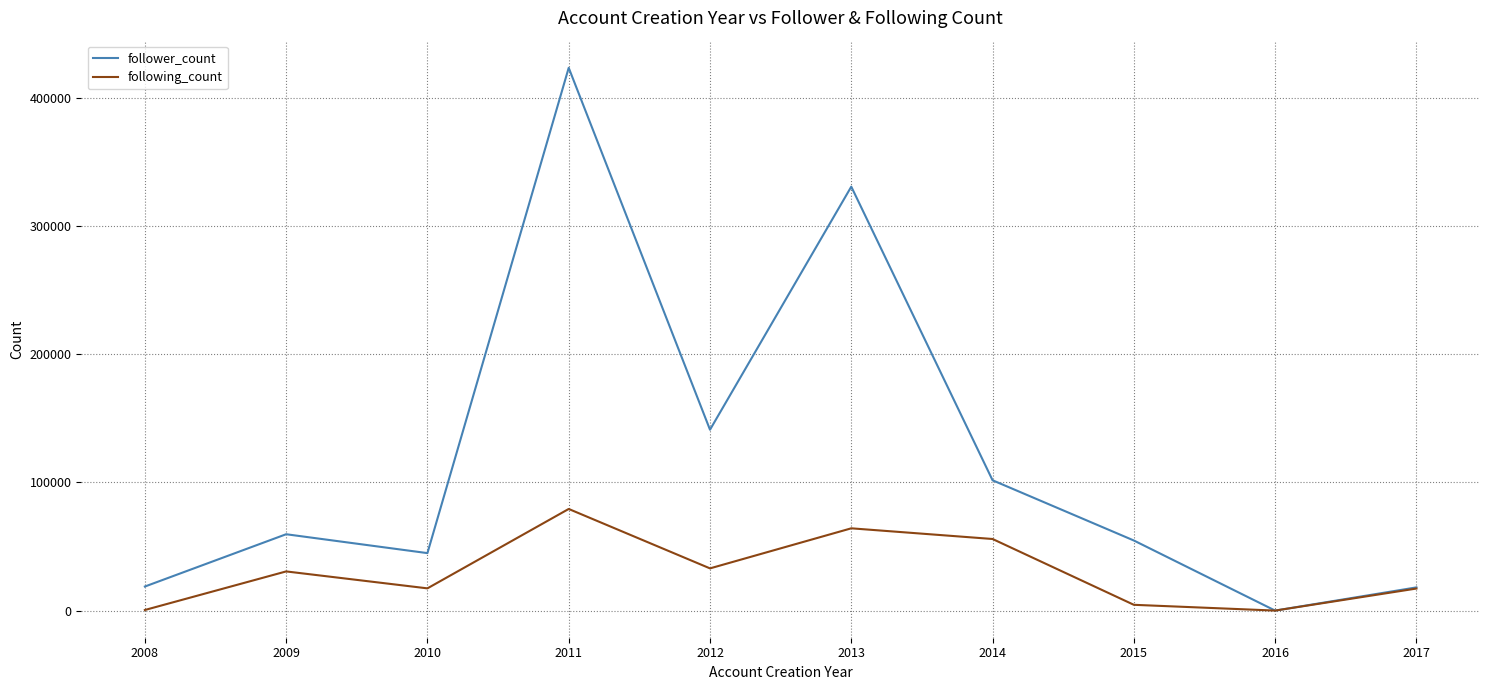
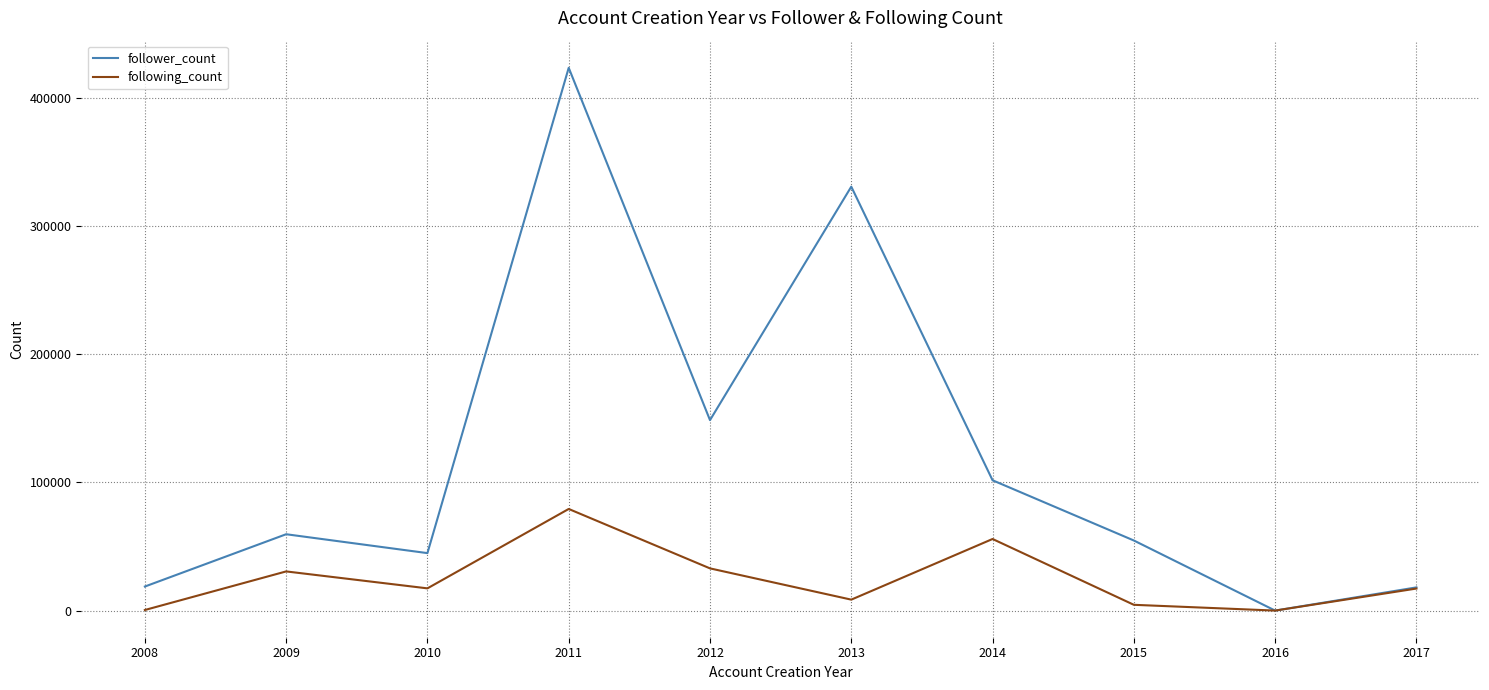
  {
    "follower_count": {
      "2008": 19000,
      "2009": 60000,
      "2010": 45000,
      "2011": 424000,
-     "2012": 141000,
+     "2012": 149000,
      "2013": 331000,
      "2014": 102000,
      "2015": 55000
    },
    "following_count": {
      "2008": 0,
      "2009": 31000,
      "2010": 17000,
      "2011": 79000,
      "2012": 33000,
-     "2013": 64000,
+     "2013": 9000,
      "2014": 56000,
      "2015": 5000
    }
  }
